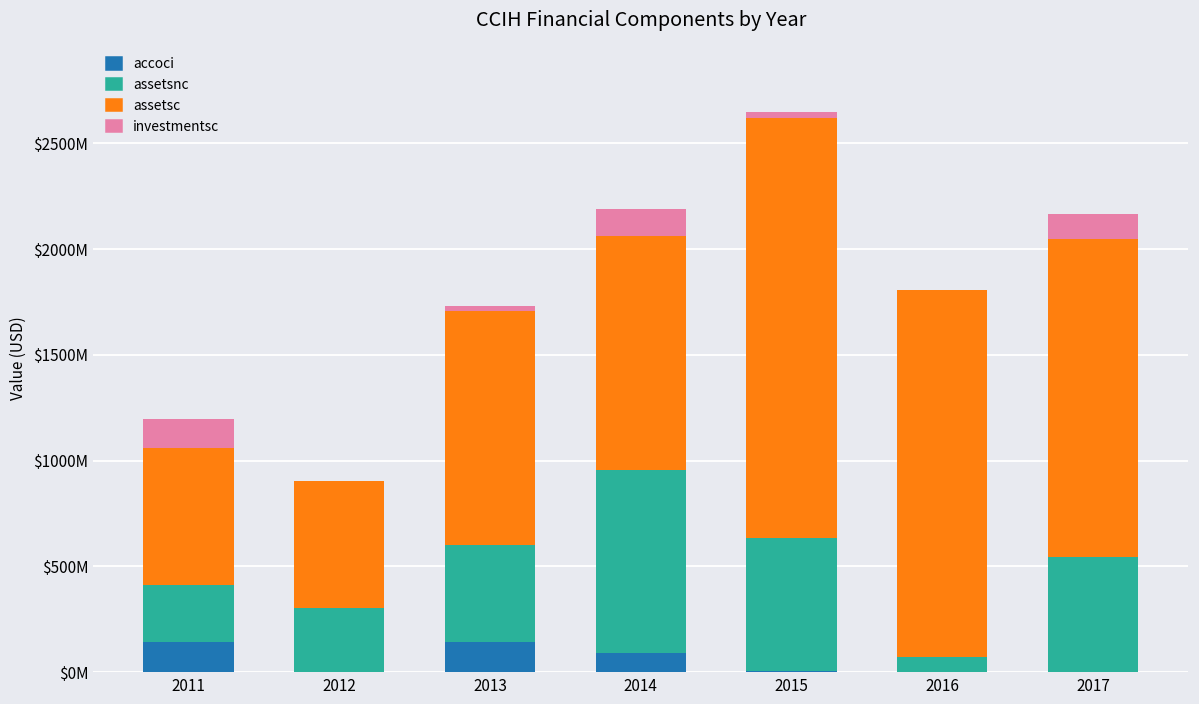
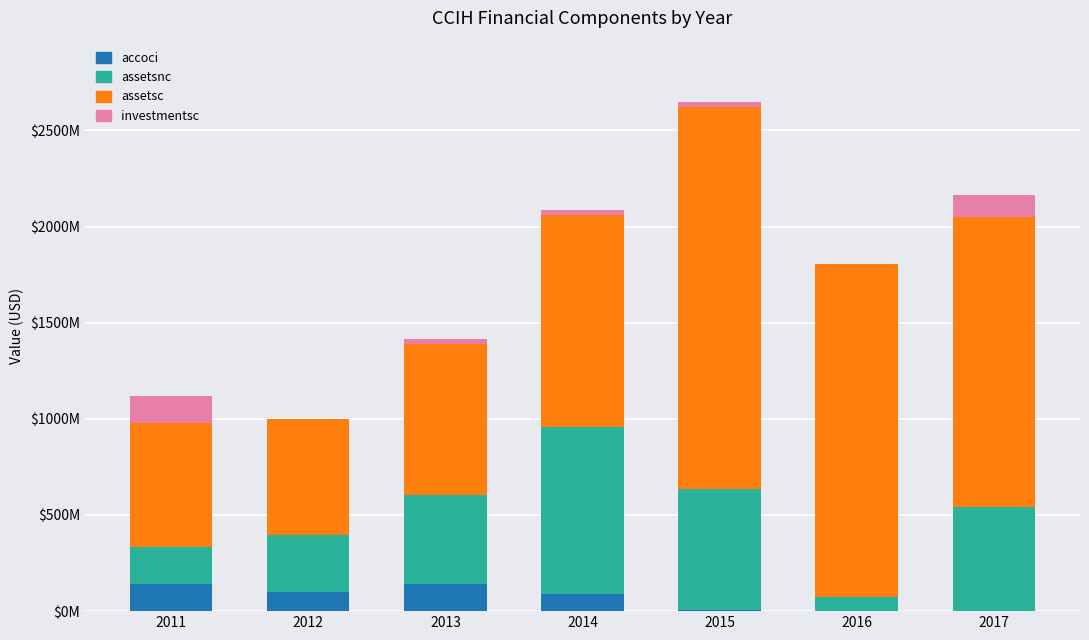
  {
    "accoci": {
      "2011": "$140000000",
-     "2012": "$0",
+     "2012": "$100000000",
      "2013": "$140000000",
      "2014": "$90000000"
    },
    "assetsnc": {
-     "2011": "$270000000",
+     "2011": "$190000000",
      "2012": "$300000000",
      "2013": "$460000000",
      "2014": "$870000000",
      "2015": "$630000000",
      "2016": "$70000000",
      "2017": "$540000000"
    },
    "assetsc": {
      "2011": "$650000000",
      "2012": "$600000000",
-     "2013": "$1100000000",
+     "2013": "$790000000",
      "2014": "$1110000000",
      "2015": "$1990000000",
      "2016": "$1740000000",
      "2017": "$1500000000"
    },
    "investmentsc": {
      "2011": "$140000000",
      "2012": "$0",
      "2013": "$20000000",
-     "2014": "$130000000",
+     "2014": "$30000000",
      "2015": "$30000000",
      "2016": "$0",
      "2017": "$120000000"
    }
  }
